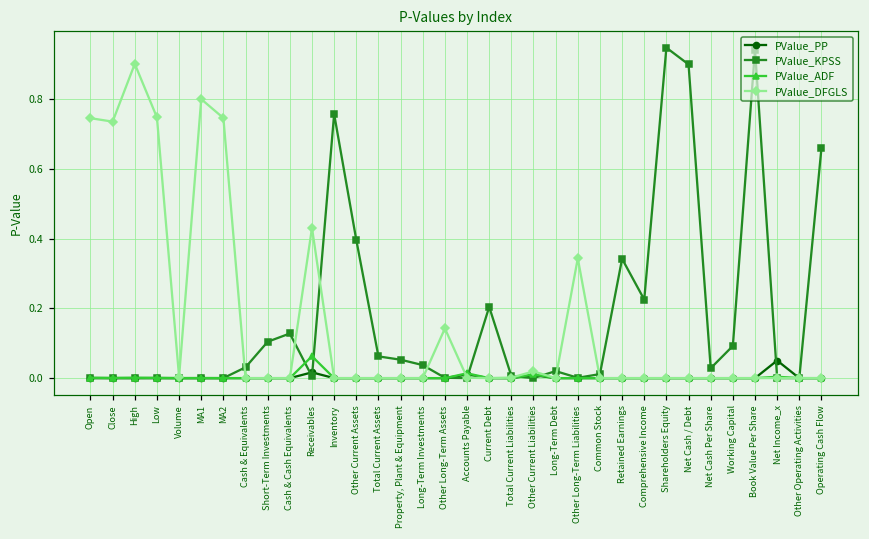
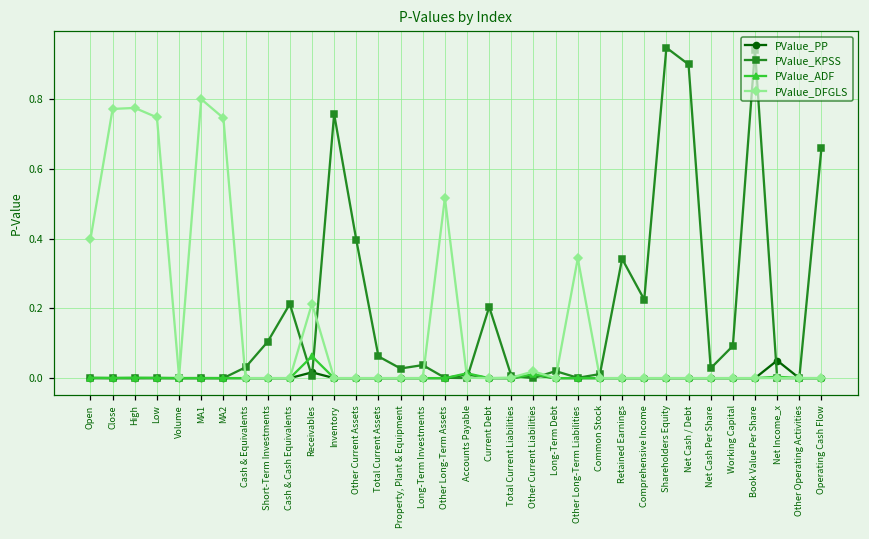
  {
    "PValue_PP": {
      "Receivables": 0.02,
      "Net Income_x": 0.05
    },
    "PValue_KPSS": {
      "Cash & Equivalents": 0.03,
      "Short-Term Investments": 0.10,
-     "Cash & Cash Equivalents": 0.13,
+     "Cash & Cash Equivalents": 0.21,
      "Receivables": 0.00,
      "Inventory": 0.76,
      "Other Current Assets": 0.40,
      "Total Current Assets": 0.06,
-     "Property, Plant & Equipment": 0.05,
+     "Property, Plant & Equipment": 0.03,
      "Long-Term Investments": 0.04,
      "Current Debt": 0.20,
      "Other Current Liabilities": 0.00,
      "Long-Term Debt": 0.02,
      "Common Stock": 0.01,
      "Retained Earnings": 0.34,
      "Comprehensive Income": 0.23,
      "Shareholders Equity": 0.95,
      "Net Cash / Debt": 0.90,
      "Net Cash Per Share": 0.03,
      "Working Capital": 0.09,
      "Operating Cash Flow": 0.66
    },
    "PValue_ADF": {
      "Receivables": 0.06
    },
    "PValue_DFGLS": {
-     "Open": 0.75,
-     "Close": 0.74,
-     "High": 0.90,
+     "Open": 0.40,
+     "Close": 0.77,
+     "High": 0.77,
      "Low": 0.75,
      "MA1": 0.80,
      "MA2": 0.75,
-     "Receivables": 0.43,
-     "Other Long-Term Assets": 0.14,
+     "Receivables": 0.21,
+     "Other Long-Term Assets": 0.52,
      "Other Current Liabilities": 0.02,
      "Other Long-Term Liabilities": 0.34
    }
  }
